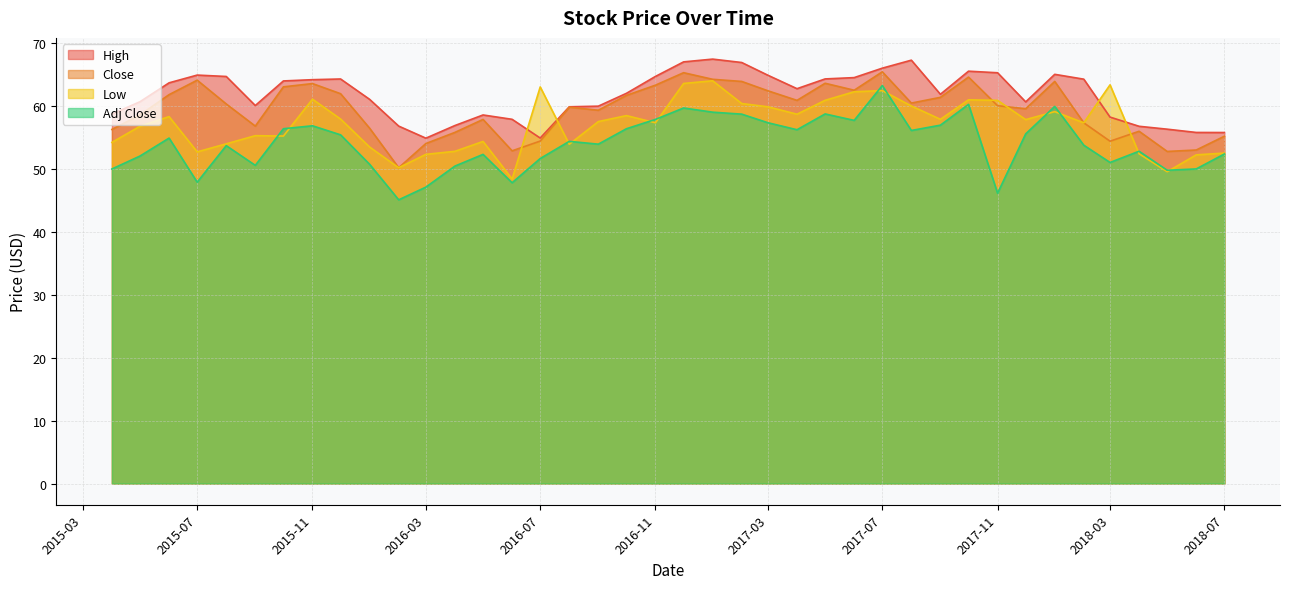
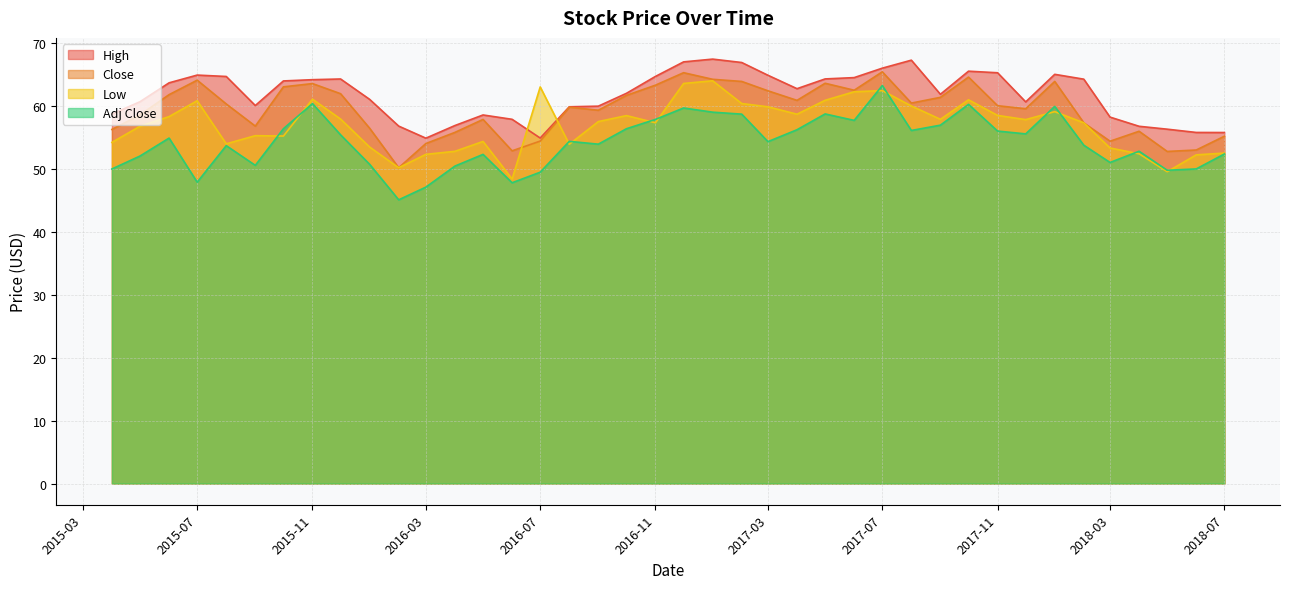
  {
    "Low": {
-     "2015-07": 53,
+     "2015-07": 61,
      "2015-11": 61,
      "2016-03": 52,
      "2016-07": 63,
      "2016-11": 57,
      "2017-03": 60,
      "2017-07": 62,
-     "2017-11": 61,
-     "2018-03": 63
+     "2017-11": 59,
+     "2018-03": 53
    },
    "Adj Close": {
      "2015-07": 48,
-     "2015-11": 57,
+     "2015-11": 60,
      "2016-03": 47,
-     "2016-07": 52,
+     "2016-07": 49,
      "2016-11": 58,
-     "2017-03": 57,
+     "2017-03": 54,
      "2017-07": 63,
-     "2017-11": 46,
+     "2017-11": 56,
      "2018-03": 51
    }
  }
